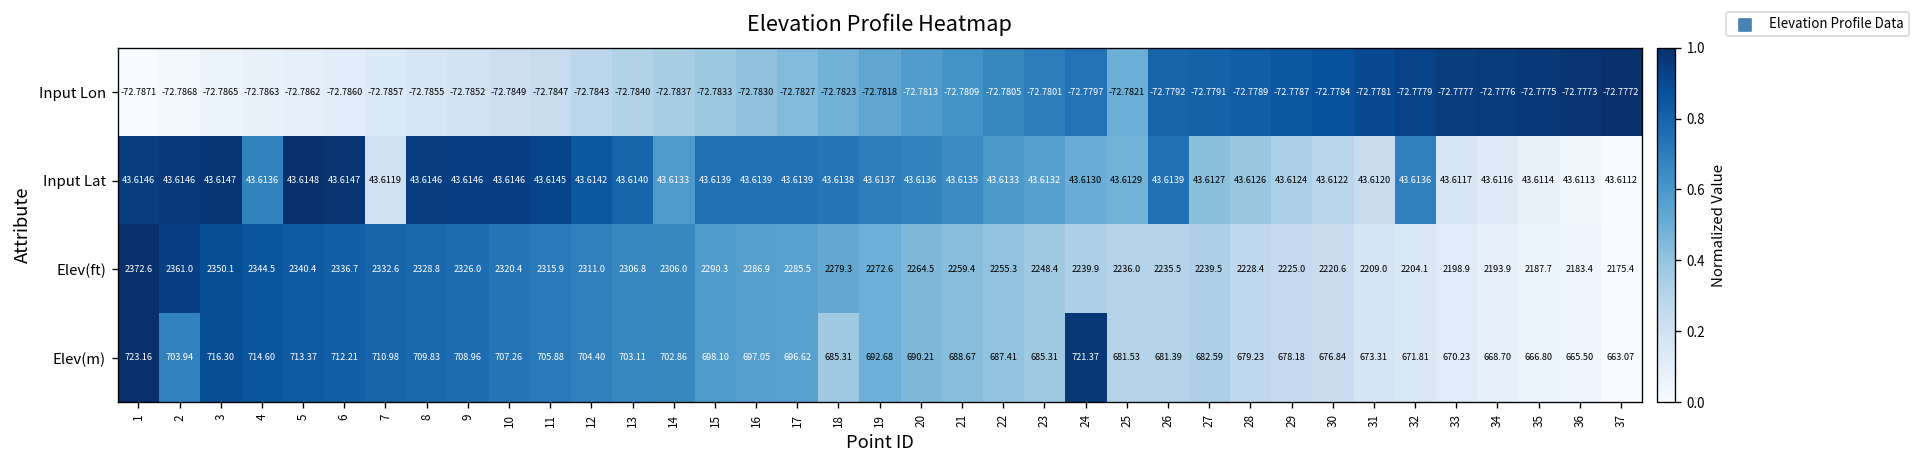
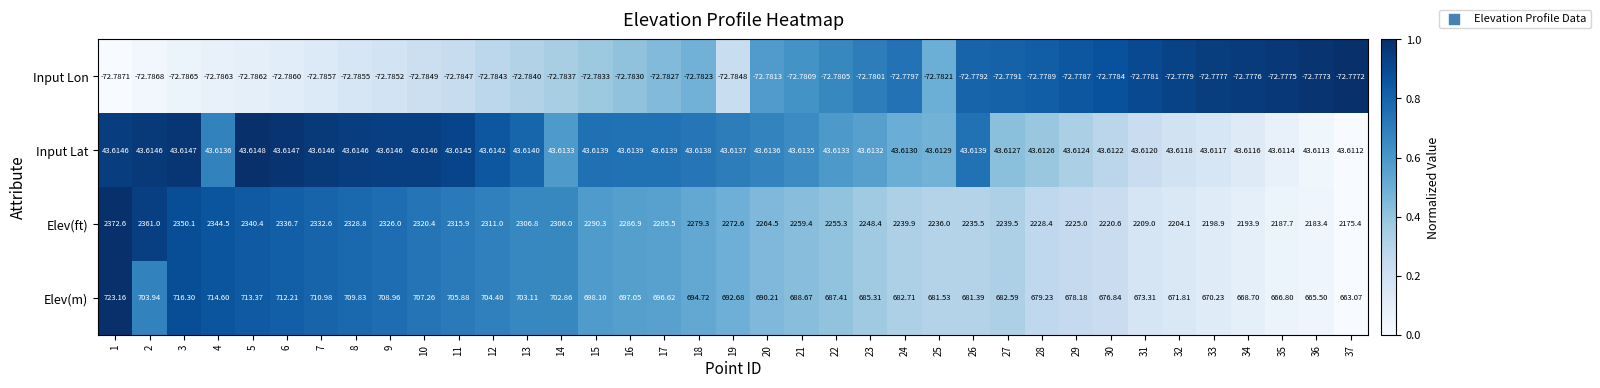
  {
    "Input Lon": {
      "1": -72.7871,
      "2": -72.7868,
      "3": -72.7865,
      "4": -72.7863,
      "5": -72.7862,
      "6": -72.7860,
      "7": -72.7857,
      "8": -72.7855,
      "9": -72.7852,
      "10": -72.7849,
      "11": -72.7847,
      "12": -72.7843,
      "13": -72.7840,
      "14": -72.7837,
      "15": -72.7833,
      "16": -72.7830,
      "17": -72.7827,
      "18": -72.7823,
-     "19": -72.7818,
+     "19": -72.7848,
      "20": -72.7813,
      "21": -72.7809,
      "22": -72.7805,
      "23": -72.7801,
      "24": -72.7797,
      "25": -72.7821,
      "26": -72.7792,
      "27": -72.7791,
      "28": -72.7789,
      "29": -72.7787,
      "30": -72.7784,
      "31": -72.7781,
      "32": -72.7779,
      "33": -72.7777,
      "34": -72.7776,
      "35": -72.7775,
      "36": -72.7773,
      "37": -72.7772
    },
    "Input Lat": {
      "1": 43.6146,
      "2": 43.6146,
      "3": 43.6147,
      "4": 43.6136,
      "5": 43.6148,
      "6": 43.6147,
-     "7": 43.6119,
+     "7": 43.6146,
      "8": 43.6146,
      "9": 43.6146,
      "10": 43.6146,
      "11": 43.6145,
      "12": 43.6142,
      "13": 43.6140,
      "14": 43.6133,
      "15": 43.6139,
      "16": 43.6139,
      "17": 43.6139,
      "18": 43.6138,
      "19": 43.6137,
      "20": 43.6136,
      "21": 43.6135,
      "22": 43.6133,
      "23": 43.6132,
      "24": 43.6130,
      "25": 43.6129,
      "26": 43.6139,
      "27": 43.6127,
      "28": 43.6126,
      "29": 43.6124,
      "30": 43.6122,
      "31": 43.6120,
-     "32": 43.6136,
+     "32": 43.6118,
      "33": 43.6117,
      "34": 43.6116,
      "35": 43.6114,
      "36": 43.6113,
      "37": 43.6112
    },
    "Elev(ft)": {
      "1": 2372.6,
      "2": 2361.0,
      "3": 2350.1,
      "4": 2344.5,
      "5": 2340.4,
      "6": 2336.7,
      "7": 2332.6,
      "8": 2328.8,
      "9": 2326.0,
      "10": 2320.4,
      "11": 2315.9,
      "12": 2311.0,
      "13": 2306.8,
      "14": 2306.0,
      "15": 2290.3,
      "16": 2286.9,
      "17": 2285.5,
      "18": 2279.3,
      "19": 2272.6,
      "20": 2264.5,
      "21": 2259.4,
      "22": 2255.3,
      "23": 2248.4,
      "24": 2239.9,
      "25": 2236.0,
      "26": 2235.5,
      "27": 2239.5,
      "28": 2228.4,
      "29": 2225.0,
      "30": 2220.6,
      "31": 2209.0,
      "32": 2204.1,
      "33": 2198.9,
      "34": 2193.9,
      "35": 2187.7,
      "36": 2183.4,
      "37": 2175.4
    },
    "Elev(m)": {
      "1": 723.16,
      "2": 703.94,
      "3": 716.30,
      "4": 714.60,
      "5": 713.37,
      "6": 712.21,
      "7": 710.98,
      "8": 709.83,
      "9": 708.96,
      "10": 707.26,
      "11": 705.88,
      "12": 704.40,
      "13": 703.11,
      "14": 702.86,
      "15": 698.10,
      "16": 697.05,
      "17": 696.62,
-     "18": 685.31,
+     "18": 694.72,
      "19": 692.68,
      "20": 690.21,
      "21": 688.67,
      "22": 687.41,
      "23": 685.31,
-     "24": 721.37,
+     "24": 682.71,
      "25": 681.53,
      "26": 681.39,
      "27": 682.59,
      "28": 679.23,
      "29": 678.18,
      "30": 676.84,
      "31": 673.31,
      "32": 671.81,
      "33": 670.23,
      "34": 668.70,
      "35": 666.80,
      "36": 665.50,
      "37": 663.07
    }
  }
